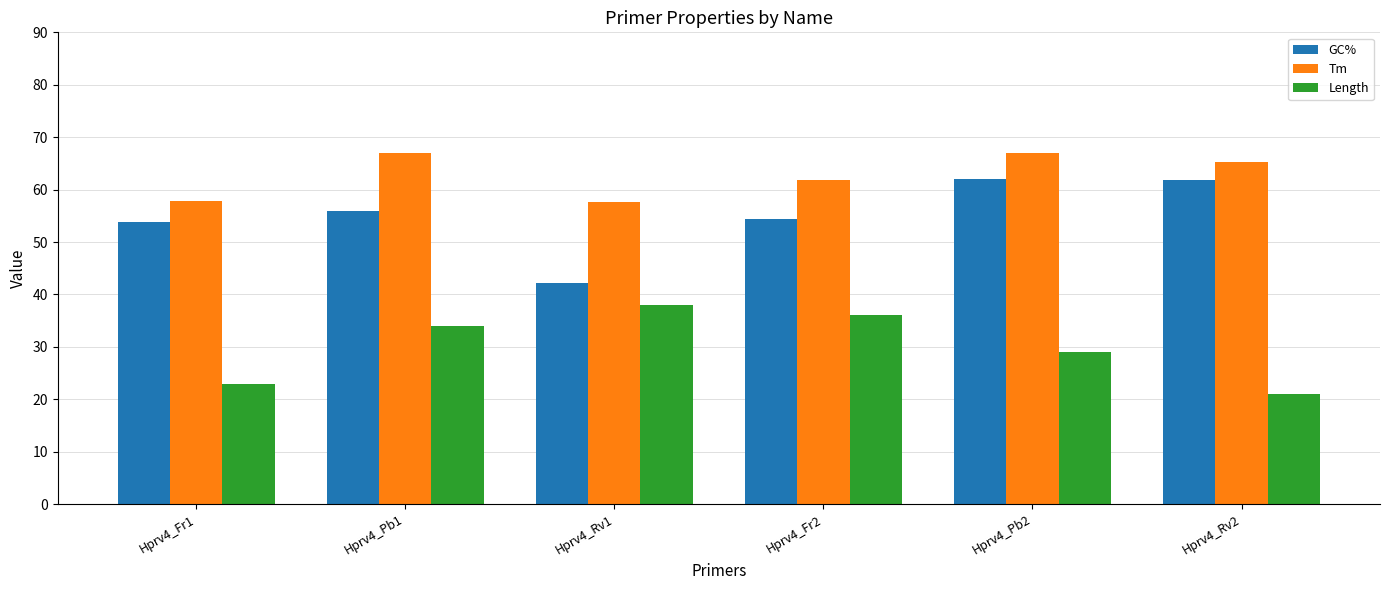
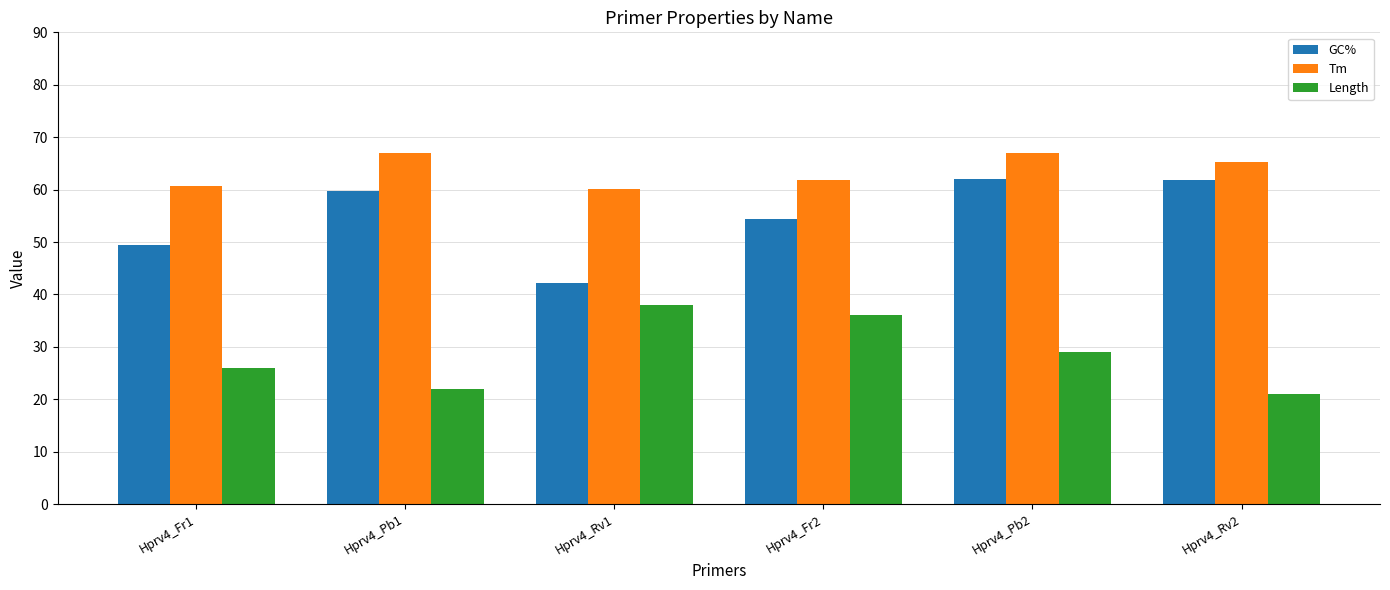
  {
    "GC%": {
-     "Hprv4_Fr1": 54,
-     "Hprv4_Pb1": 56,
+     "Hprv4_Fr1": 50,
+     "Hprv4_Pb1": 60,
      "Hprv4_Rv1": 42,
      "Hprv4_Fr2": 54,
      "Hprv4_Pb2": 62,
      "Hprv4_Rv2": 62
    },
    "Tm": {
-     "Hprv4_Fr1": 58,
+     "Hprv4_Fr1": 61,
      "Hprv4_Pb1": 67,
-     "Hprv4_Rv1": 58,
+     "Hprv4_Rv1": 60,
      "Hprv4_Fr2": 62,
      "Hprv4_Pb2": 67,
      "Hprv4_Rv2": 65
    },
    "Length": {
-     "Hprv4_Fr1": 23,
-     "Hprv4_Pb1": 34,
+     "Hprv4_Fr1": 26,
+     "Hprv4_Pb1": 22,
      "Hprv4_Rv1": 38,
      "Hprv4_Fr2": 36,
      "Hprv4_Pb2": 29,
      "Hprv4_Rv2": 21
    }
  }
